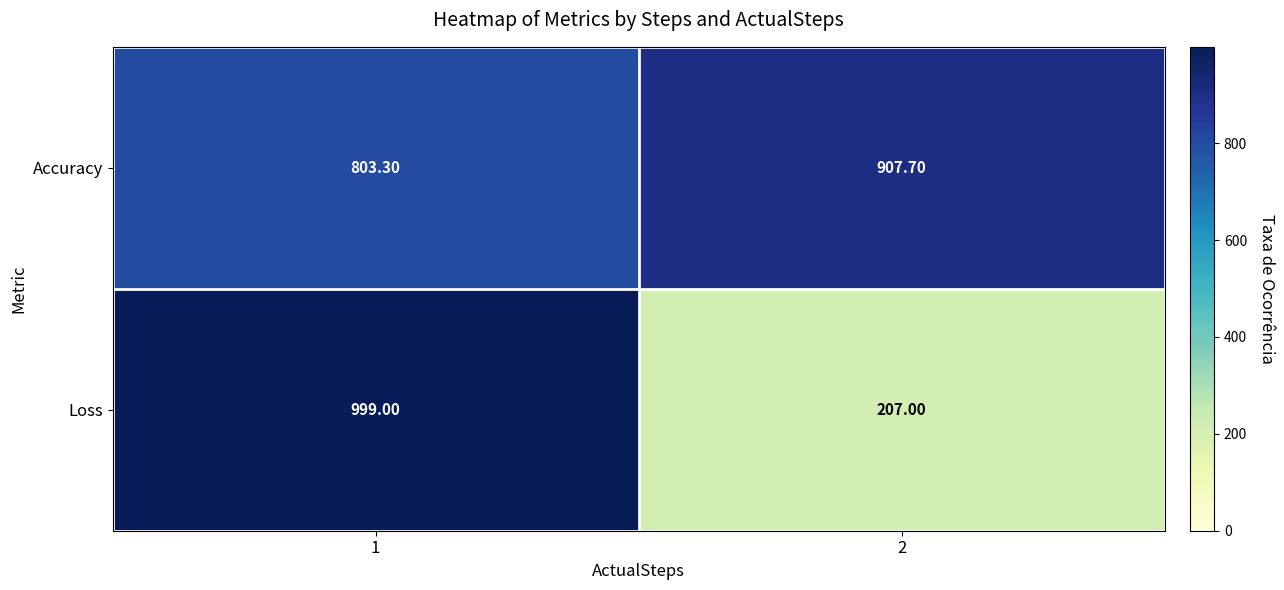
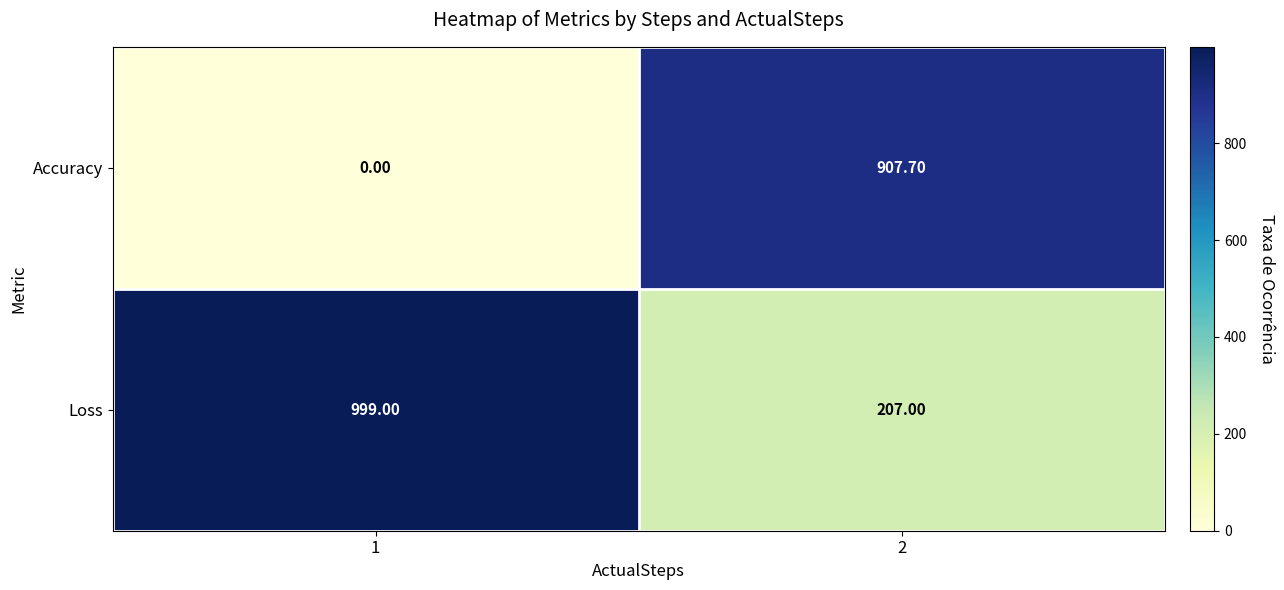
  {
    "Accuracy": {
-     "1": 803.30,
+     "1": 0.00,
      "2": 907.70
    },
    "Loss": {
      "1": 999.00,
      "2": 207.00
    }
  }
